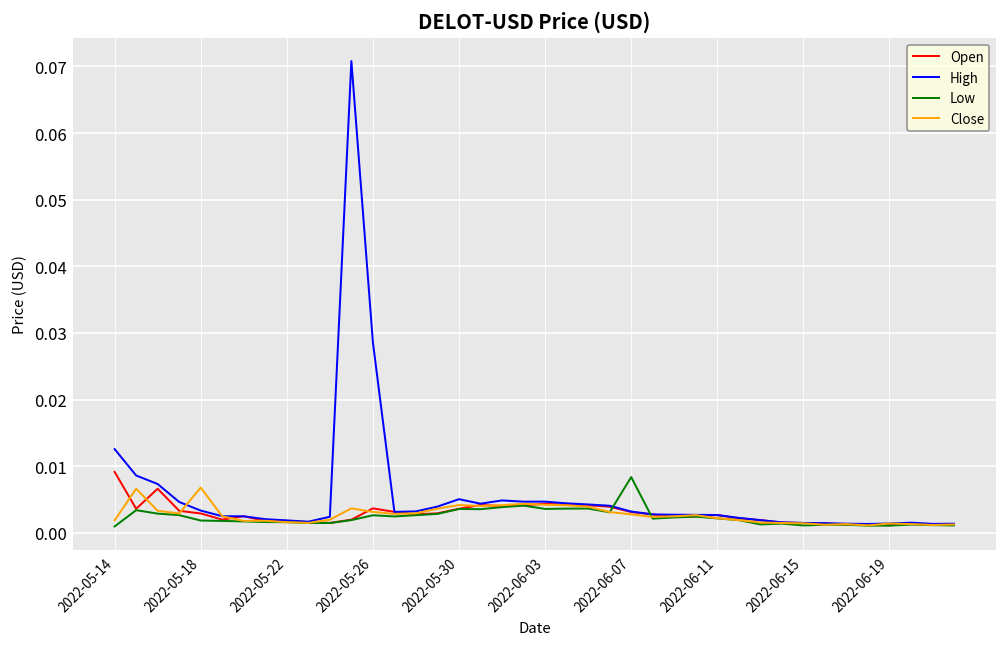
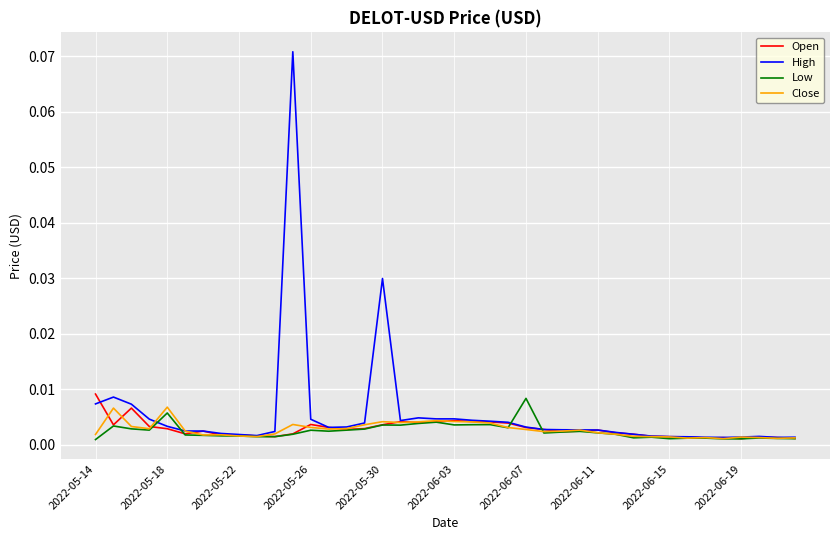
  {
    "Open": {
      "2022-05-14": 0.009,
      "2022-05-26": 0.004
    },
    "High": {
-     "2022-05-14": 0.013,
-     "2022-05-26": 0.029,
-     "2022-05-30": 0.005
+     "2022-05-14": 0.007,
+     "2022-05-26": 0.005,
+     "2022-05-30": 0.030
    },
    "Low": {
      "2022-05-14": 0.001,
-     "2022-05-18": 0.002,
+     "2022-05-18": 0.006,
      "2022-05-26": 0.003,
      "2022-06-03": 0.004,
      "2022-06-07": 0.008
    },
    "Close": {
      "2022-05-14": 0.002,
      "2022-05-18": 0.007,
      "2022-05-26": 0.003,
      "2022-05-30": 0.004
    }
  }
